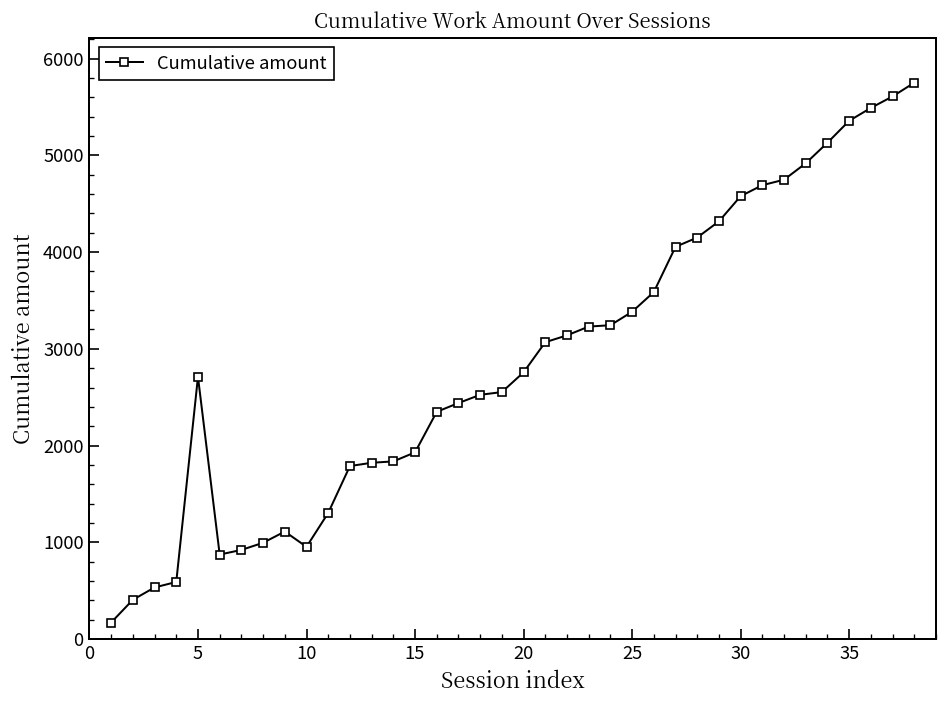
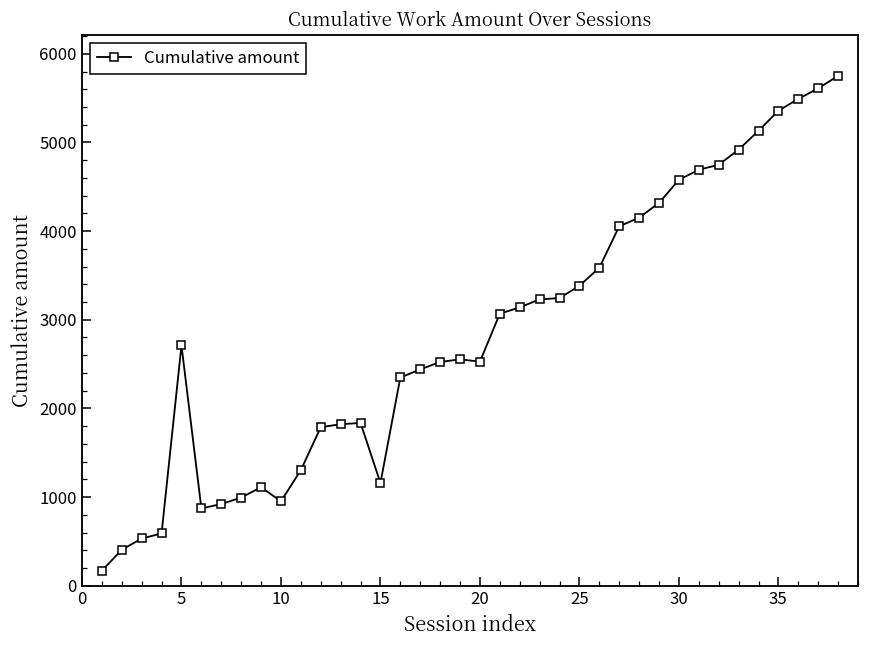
  {
    "5": 2700,
    "10": 1000,
-   "15": 1900,
-   "20": 2800,
+   "15": 1200,
+   "20": 2500,
    "25": 3400,
    "30": 4600,
    "35": 5400
  }
